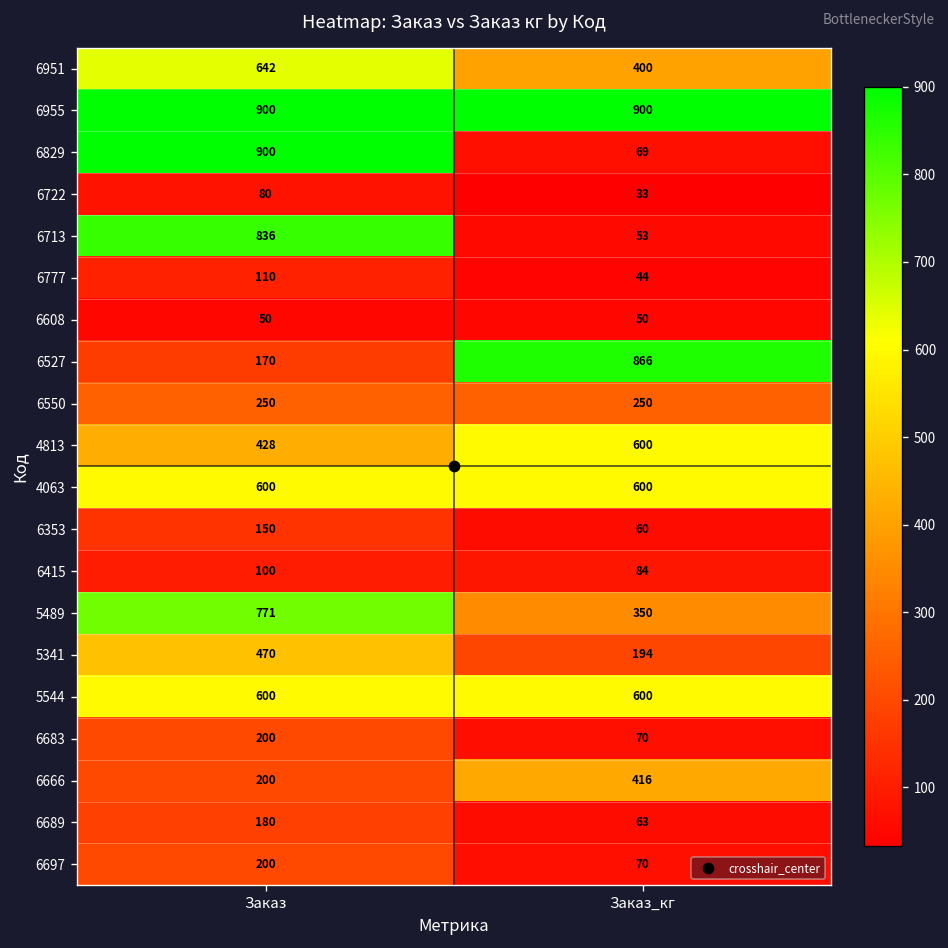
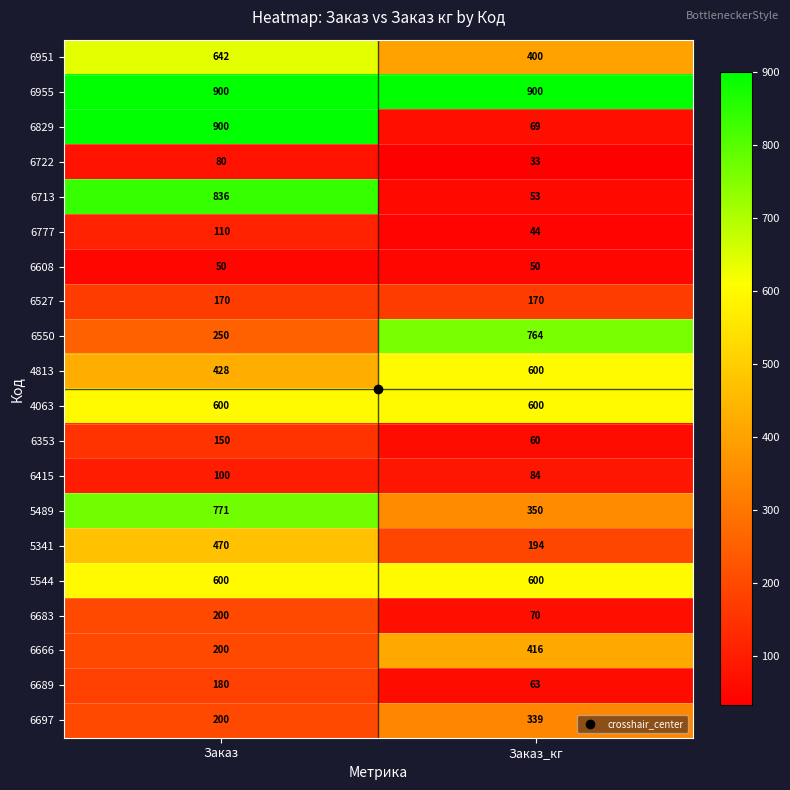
  {
    "6951": {
      "Заказ": 642,
      "Заказ_кг": 400
    },
    "6955": {
      "Заказ": 900,
      "Заказ_кг": 900
    },
    "6829": {
      "Заказ": 900,
      "Заказ_кг": 69
    },
    "6722": {
      "Заказ": 80,
      "Заказ_кг": 33
    },
    "6713": {
      "Заказ": 836,
      "Заказ_кг": 53
    },
    "6777": {
      "Заказ": 110,
      "Заказ_кг": 44
    },
    "6608": {
      "Заказ": 50,
      "Заказ_кг": 50
    },
    "6527": {
      "Заказ": 170,
-     "Заказ_кг": 866
+     "Заказ_кг": 170
    },
    "6550": {
      "Заказ": 250,
-     "Заказ_кг": 250
+     "Заказ_кг": 764
    },
    "4813": {
      "Заказ": 428,
      "Заказ_кг": 600
    },
    "4063": {
      "Заказ": 600,
      "Заказ_кг": 600
    },
    "6353": {
      "Заказ": 150,
      "Заказ_кг": 60
    },
    "6415": {
      "Заказ": 100,
      "Заказ_кг": 84
    },
    "5489": {
      "Заказ": 771,
      "Заказ_кг": 350
    },
    "5341": {
      "Заказ": 470,
      "Заказ_кг": 194
    },
    "5544": {
      "Заказ": 600,
      "Заказ_кг": 600
    },
    "6683": {
      "Заказ": 200,
      "Заказ_кг": 70
    },
    "6666": {
      "Заказ": 200,
      "Заказ_кг": 416
    },
    "6689": {
      "Заказ": 180,
      "Заказ_кг": 63
    },
    "6697": {
      "Заказ": 200,
-     "Заказ_кг": 70
+     "Заказ_кг": 339
    }
  }
